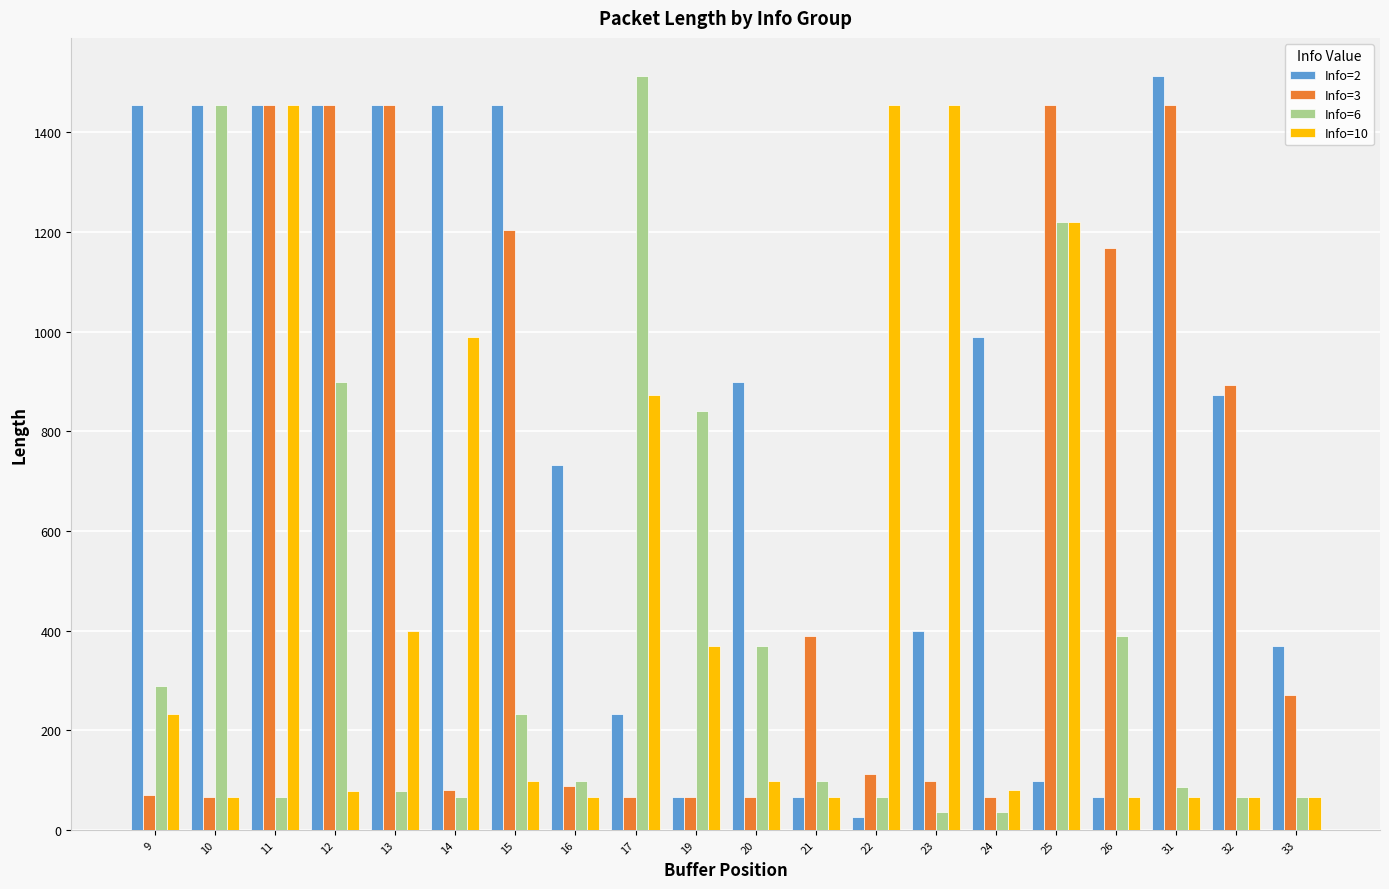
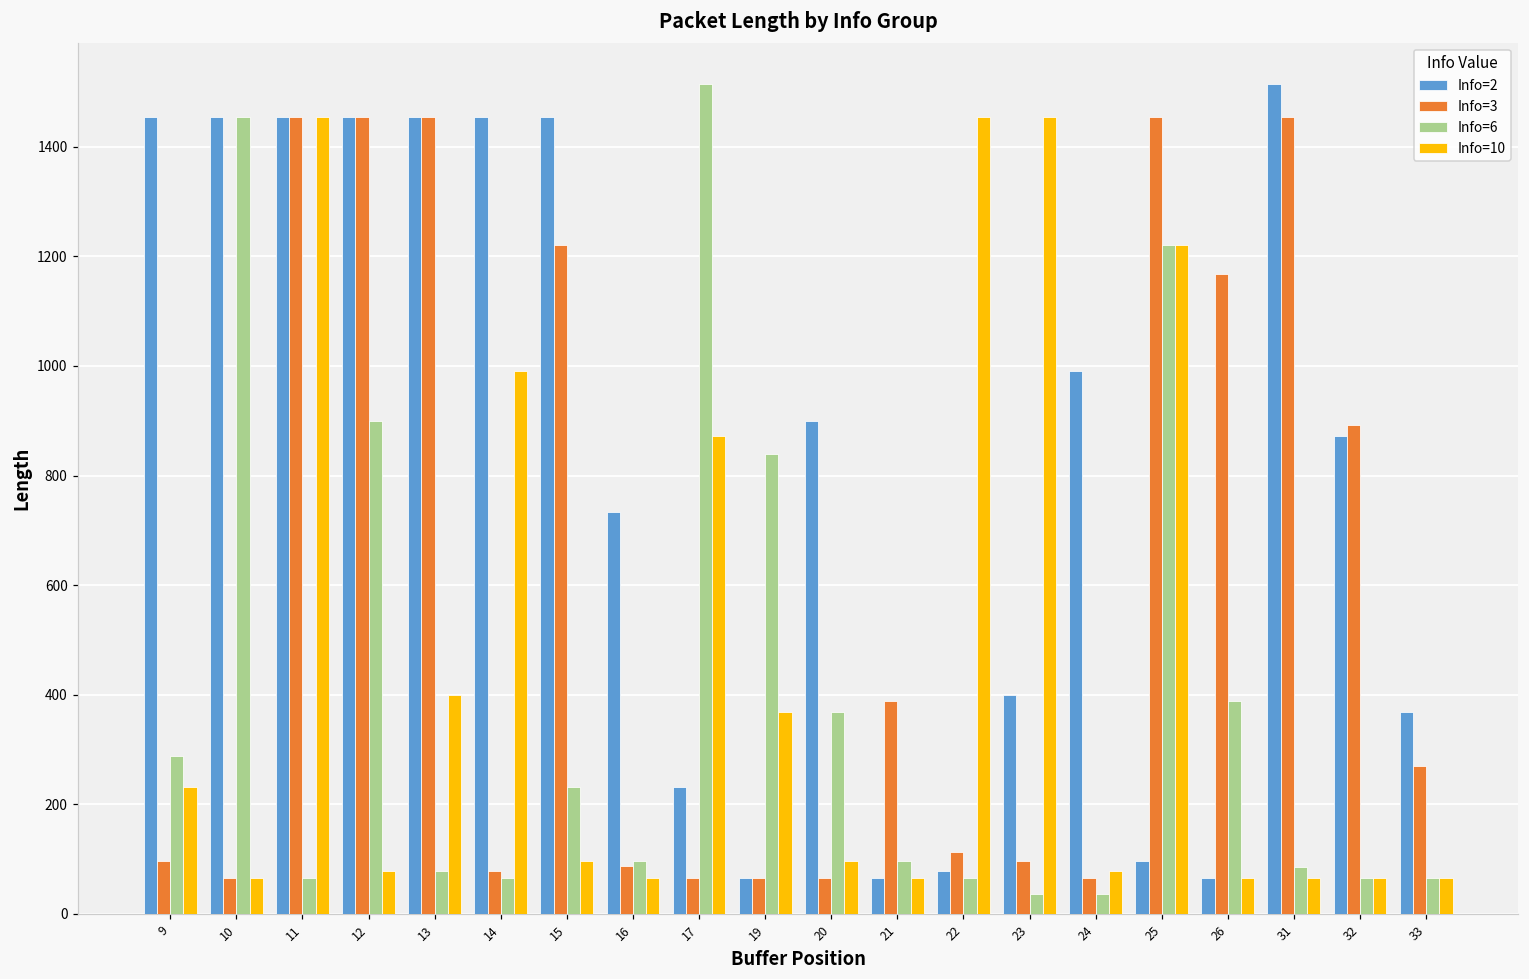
  {
    "Info=2": {
      "9": 1450,
      "10": 1450,
      "11": 1450,
      "12": 1450,
      "13": 1450,
      "14": 1450,
      "15": 1450,
      "16": 730,
      "17": 230,
      "19": 70,
      "20": 900,
      "21": 70,
-     "22": 30,
+     "22": 80,
      "23": 400,
      "24": 990,
      "25": 100,
      "26": 70,
      "31": 1510,
      "32": 870,
      "33": 370
    },
    "Info=3": {
-     "9": 70,
+     "9": 100,
      "10": 70,
      "11": 1450,
      "12": 1450,
      "13": 1450,
      "14": 80,
-     "15": 1200,
+     "15": 1220,
      "16": 90,
      "17": 70,
      "19": 70,
      "20": 70,
      "21": 390,
      "22": 110,
      "23": 100,
      "24": 70,
      "25": 1450,
      "26": 1170,
      "31": 1450,
      "32": 890,
      "33": 270
    },
    "Info=6": {
      "9": 290,
      "10": 1450,
      "11": 70,
      "12": 900,
      "13": 80,
      "14": 70,
      "15": 230,
      "16": 100,
      "17": 1510,
      "19": 840,
      "20": 370,
      "21": 100,
      "22": 70,
      "23": 40,
      "24": 40,
      "25": 1220,
      "26": 390,
      "31": 90,
      "32": 70,
      "33": 70
    },
    "Info=10": {
      "9": 230,
      "10": 70,
      "11": 1450,
      "12": 80,
      "13": 400,
      "14": 990,
      "15": 100,
      "16": 70,
      "17": 870,
      "19": 370,
      "20": 100,
      "21": 70,
      "22": 1450,
      "23": 1450,
      "24": 80,
      "25": 1220,
      "26": 70,
      "31": 70,
      "32": 70,
      "33": 70
    }
  }
